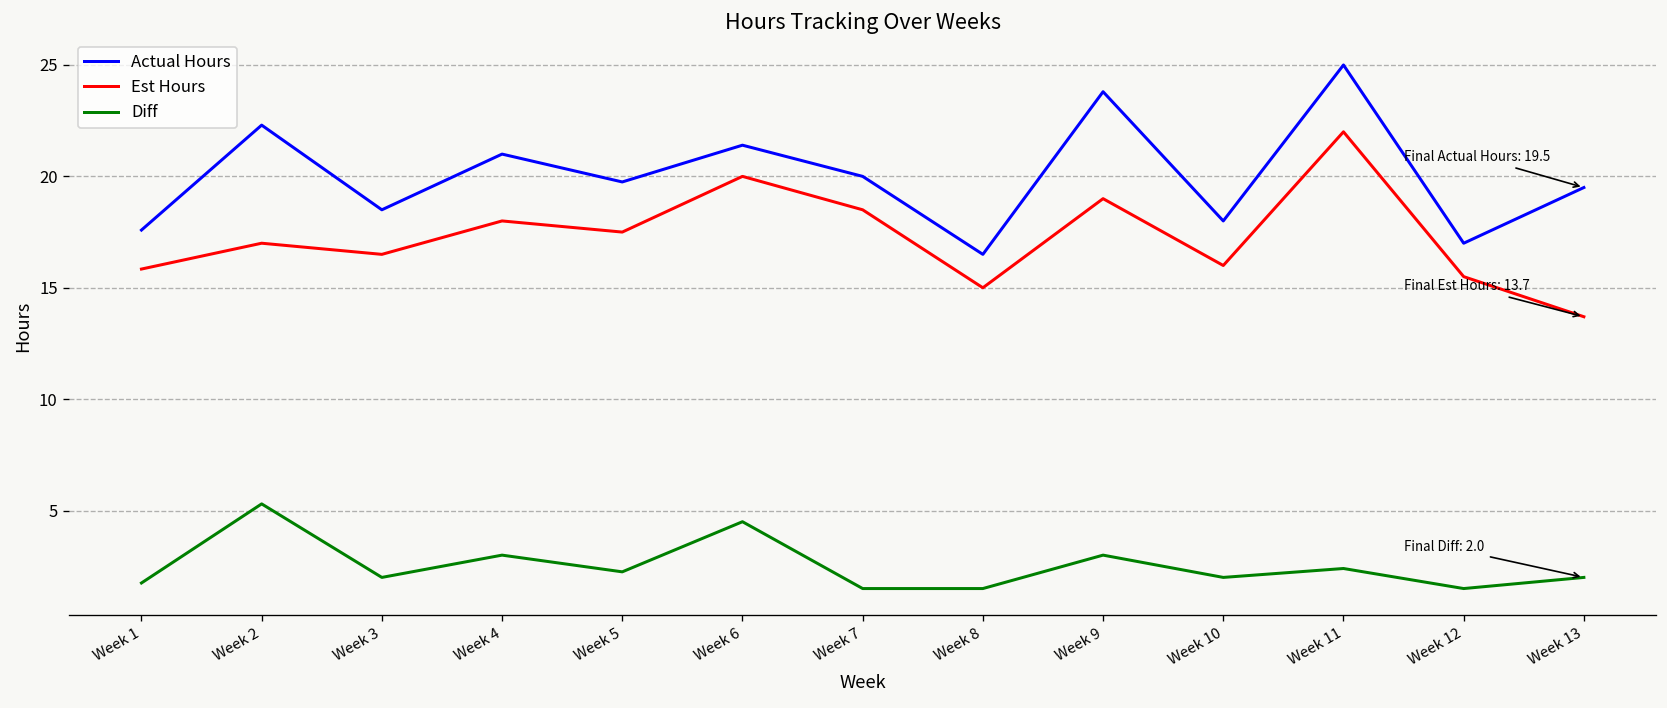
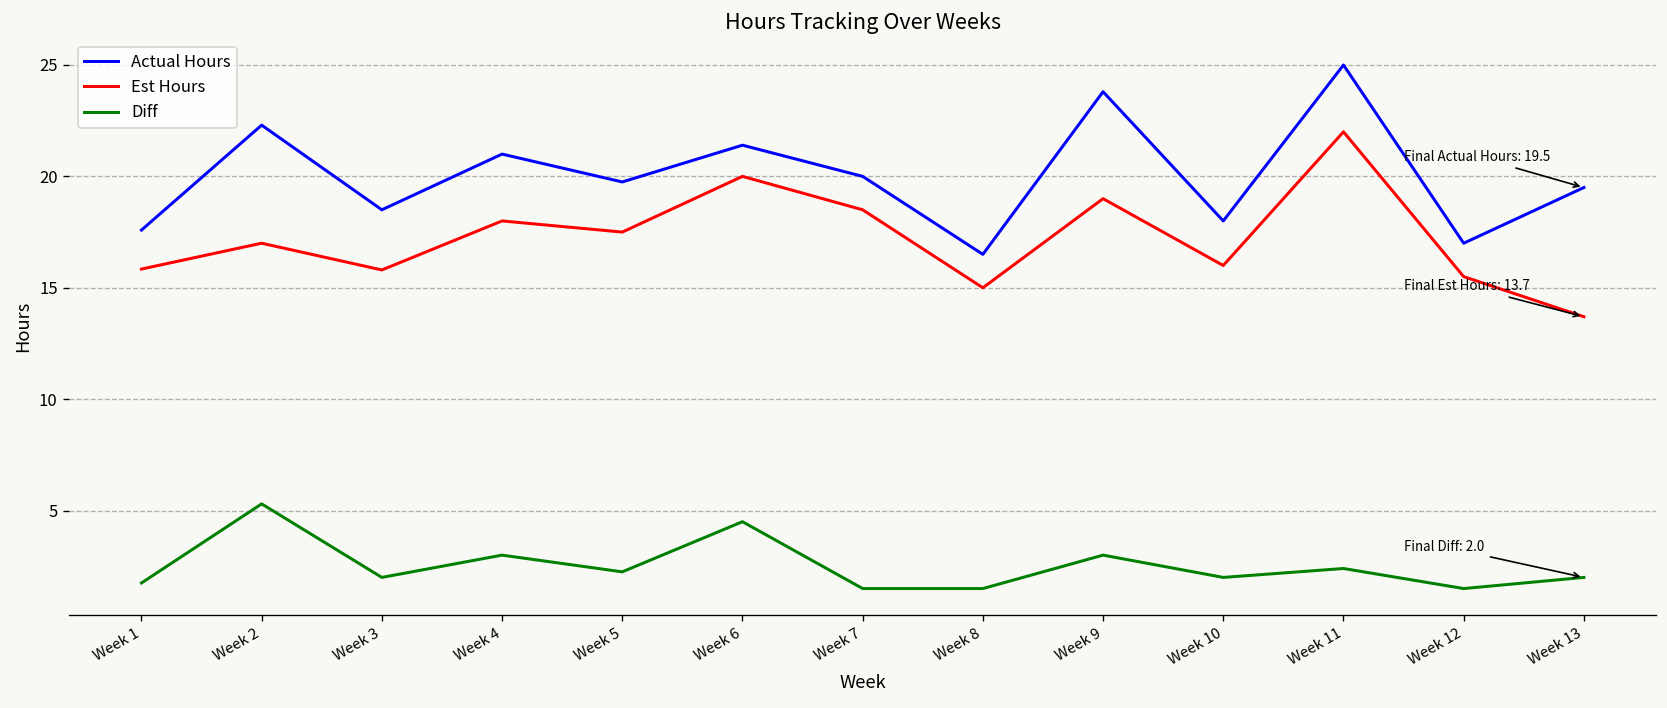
  {
    "Actual Hours": {
      "Week 13": 19.5
    },
    "Est Hours": {
      "Week 1": 15.8,
      "Week 2": 17.0,
-     "Week 3": 16.5,
+     "Week 3": 15.8,
      "Week 4": 18.0,
      "Week 5": 17.5,
      "Week 6": 20.0,
      "Week 7": 18.5,
      "Week 8": 15.0,
      "Week 9": 19.0,
      "Week 10": 16.0,
      "Week 11": 22.0
    },
    "Diff": {
      "Week 13": 2.0
    }
  }
